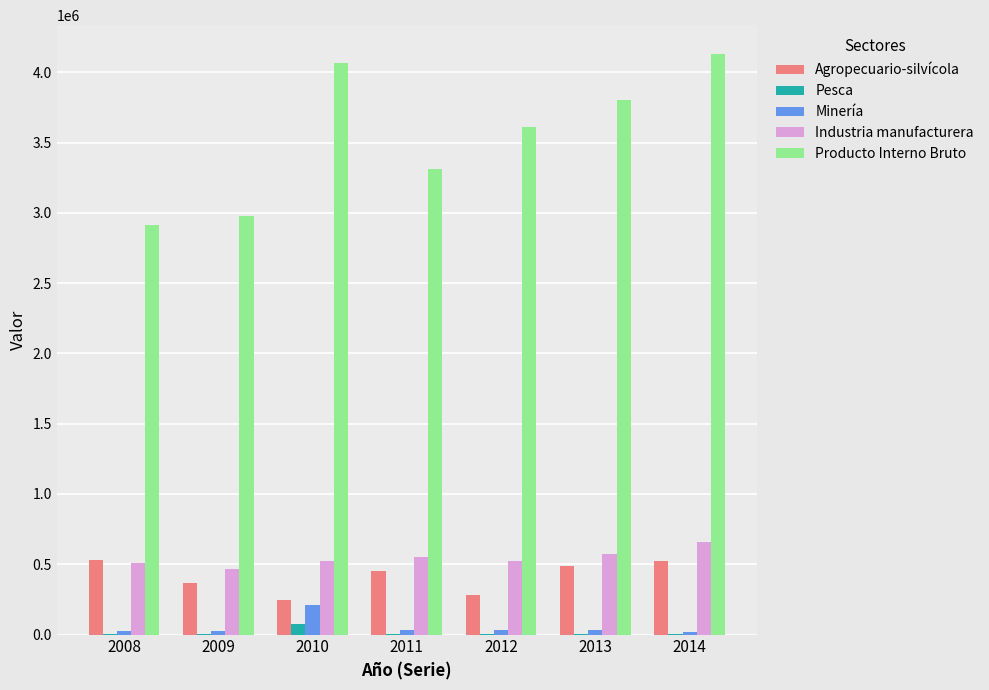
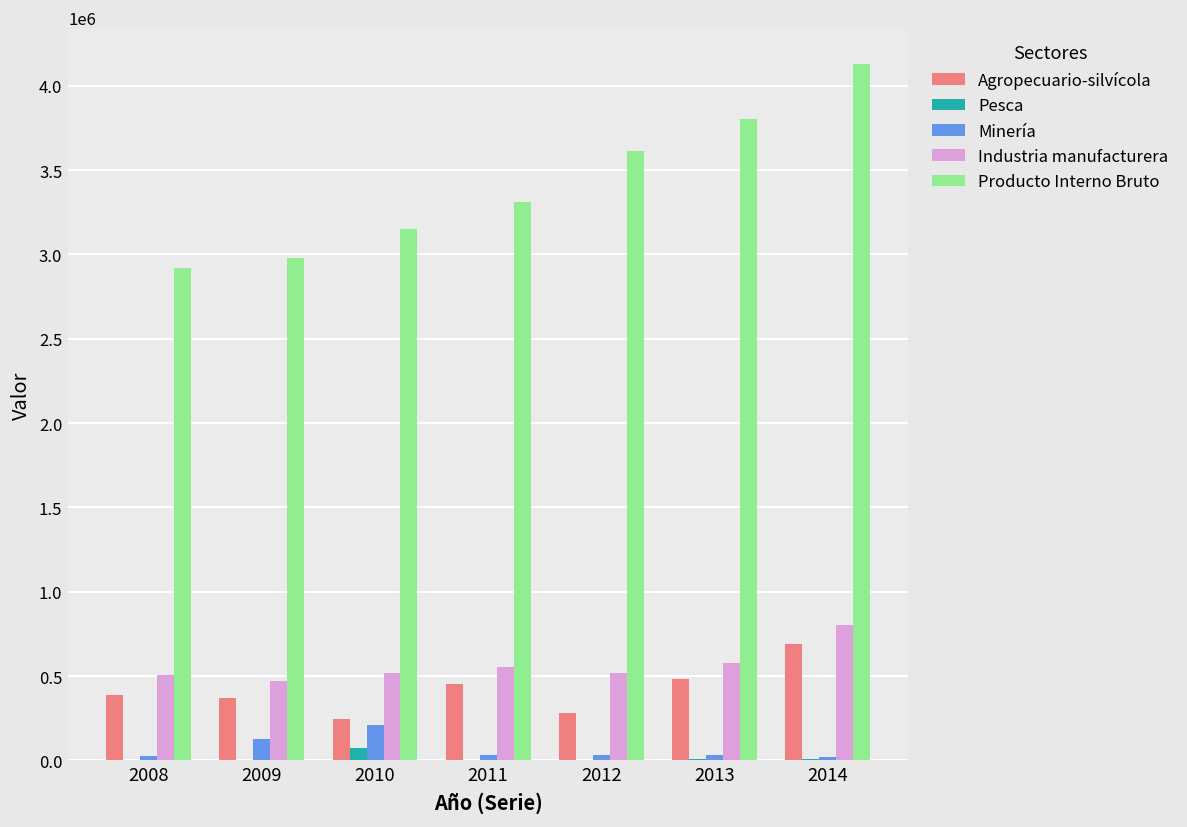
  {
    "Agropecuario-silvícola": {
-     "2008": 530000,
+     "2008": 390000,
      "2009": 370000,
      "2010": 250000,
      "2011": 450000,
      "2012": 280000,
      "2013": 480000,
-     "2014": 530000
+     "2014": 690000
    },
    "Pesca": {
      "2010": 80000
    },
    "Minería": {
      "2008": 30000,
-     "2009": 20000,
+     "2009": 120000,
      "2010": 210000,
      "2011": 30000,
      "2012": 30000,
      "2013": 30000,
      "2014": 20000
    },
    "Industria manufacturera": {
      "2008": 510000,
      "2009": 470000,
      "2010": 520000,
      "2011": 550000,
      "2012": 520000,
      "2013": 580000,
-     "2014": 660000
+     "2014": 800000
    },
    "Producto Interno Bruto": {
      "2008": 2920000,
      "2009": 2980000,
-     "2010": 4070000,
+     "2010": 3150000,
      "2011": 3310000,
      "2012": 3610000,
      "2013": 3800000,
      "2014": 4130000
    }
  }
